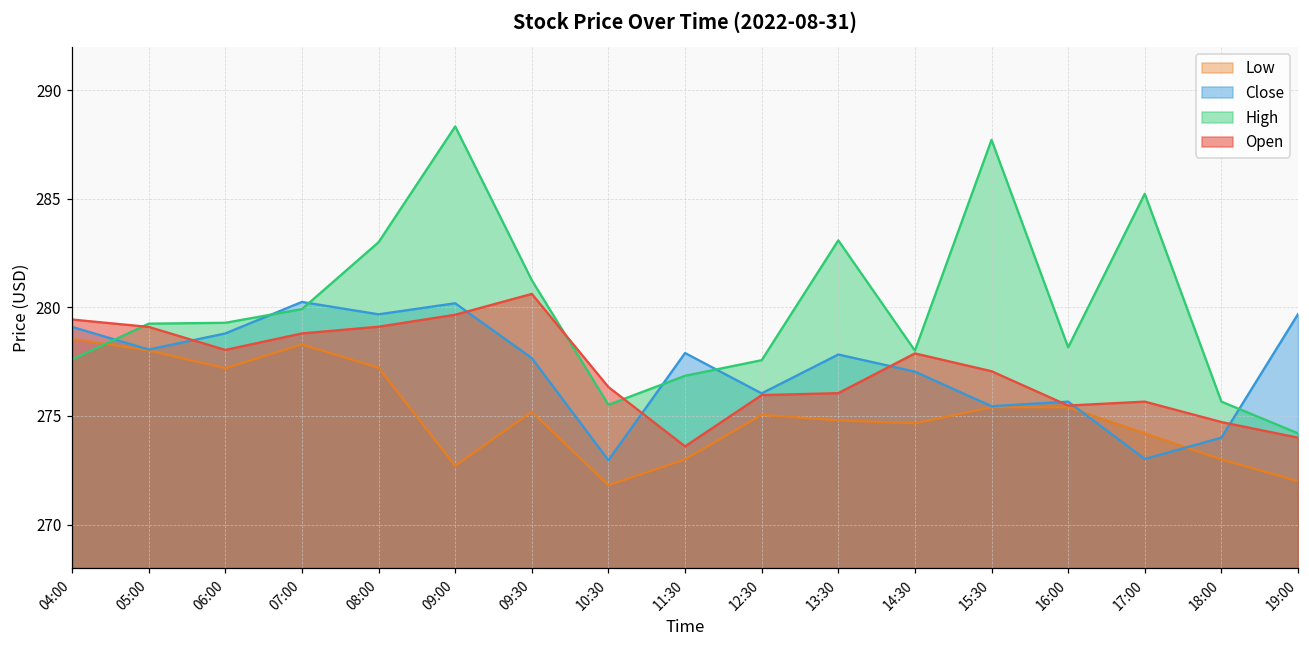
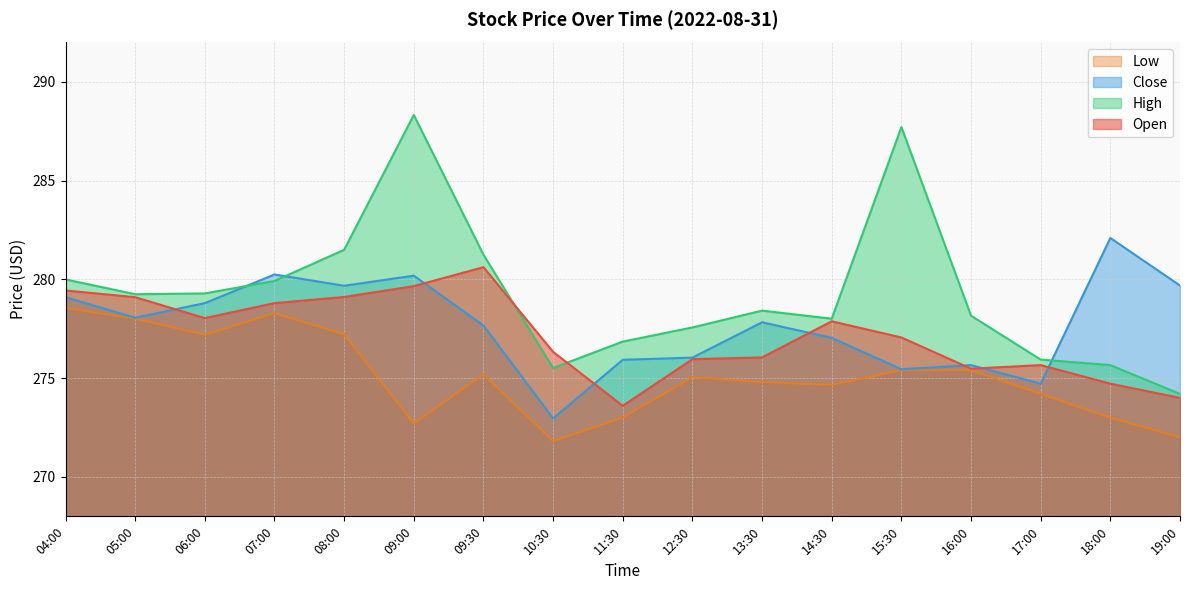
  {
    "Close": {
      "04:00": 279.1,
      "06:00": 278.8,
      "07:00": 280.3,
      "08:00": 279.7,
      "09:00": 280.2,
      "09:30": 277.7,
      "10:30": 273.0,
-     "11:30": 277.9,
+     "11:30": 275.9,
      "13:30": 277.8,
      "14:30": 277.0,
      "16:00": 275.7,
-     "17:00": 273.0,
-     "18:00": 274.0,
+     "17:00": 274.7,
+     "18:00": 282.1,
      "19:00": 279.7
    },
    "High": {
-     "04:00": 277.6,
+     "04:00": 280.0,
      "05:00": 279.3,
      "06:00": 279.3,
      "07:00": 279.9,
-     "08:00": 283.0,
+     "08:00": 281.5,
      "09:00": 288.3,
      "09:30": 281.3,
      "10:30": 275.5,
      "11:30": 276.8,
      "12:30": 277.6,
-     "13:30": 283.1,
+     "13:30": 278.4,
      "14:30": 278.0,
      "15:30": 287.7,
      "16:00": 278.2,
-     "17:00": 285.2,
+     "17:00": 275.9,
      "18:00": 275.7,
      "19:00": 274.2
    }
  }
